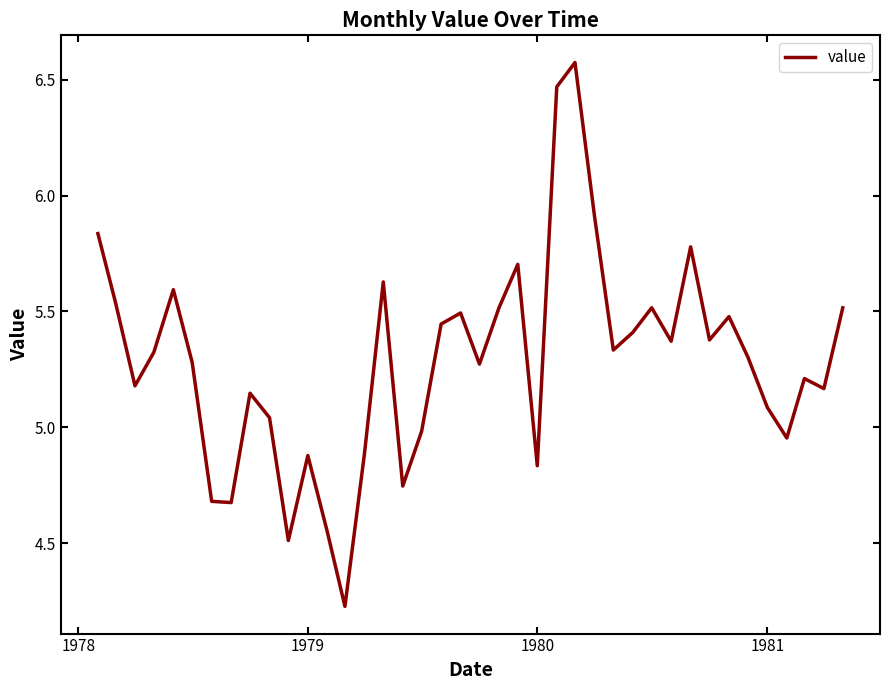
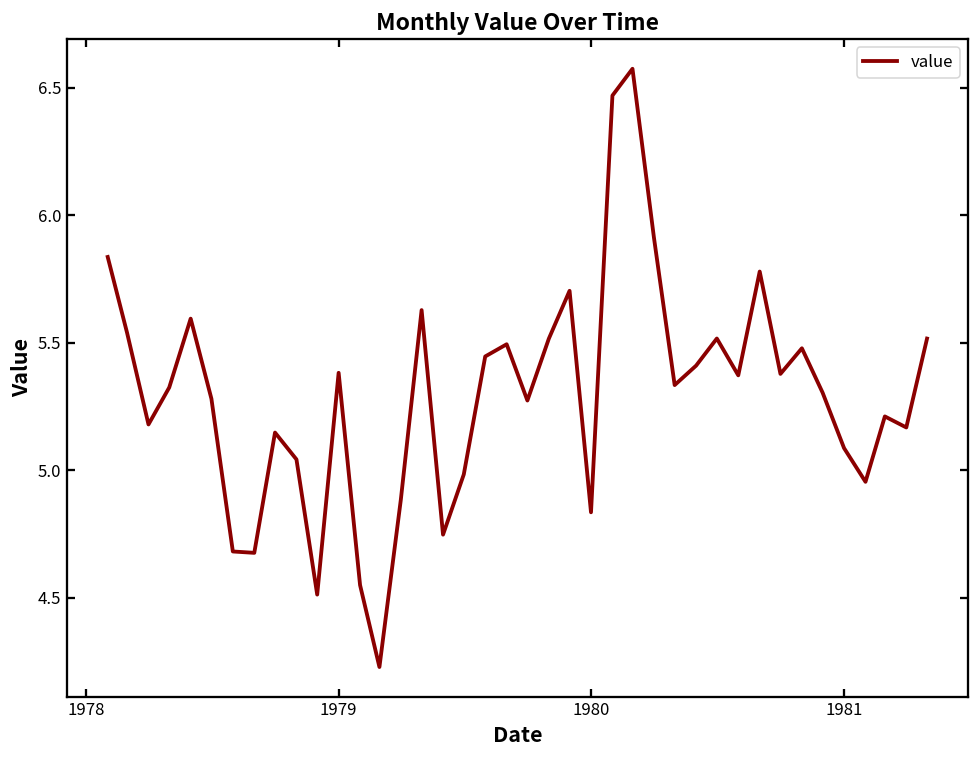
  {
-   "1979": 4.88,
+   "1979": 5.38,
    "1980": 4.83,
    "1981": 5.09
  }
